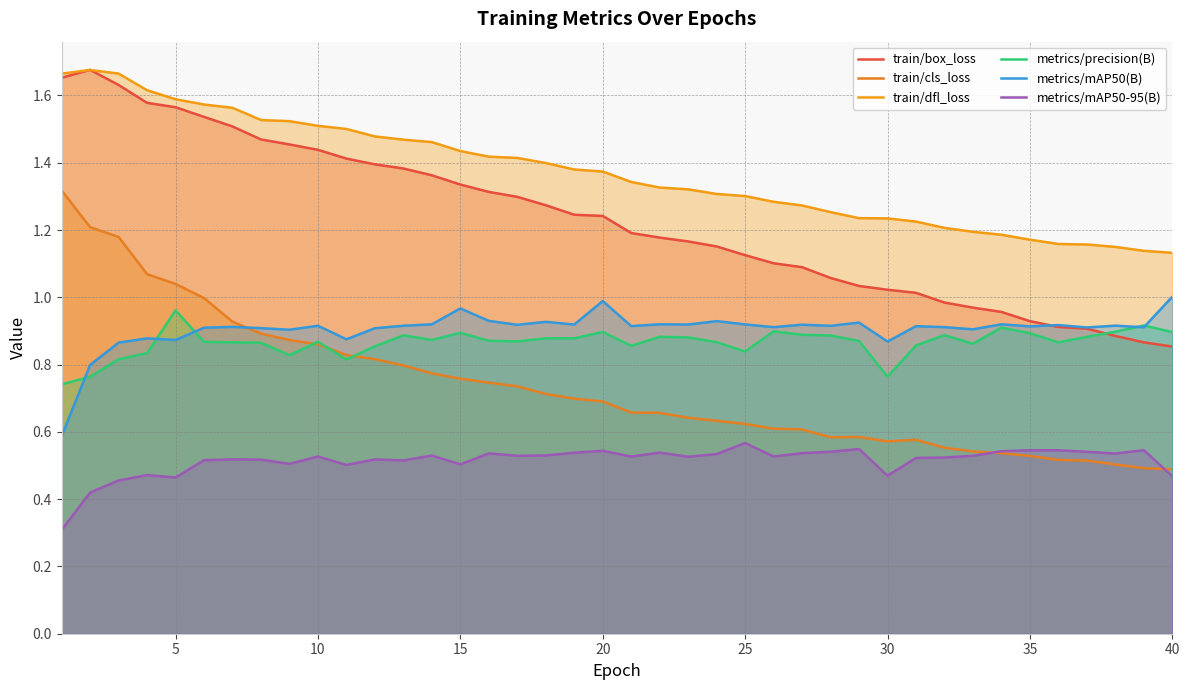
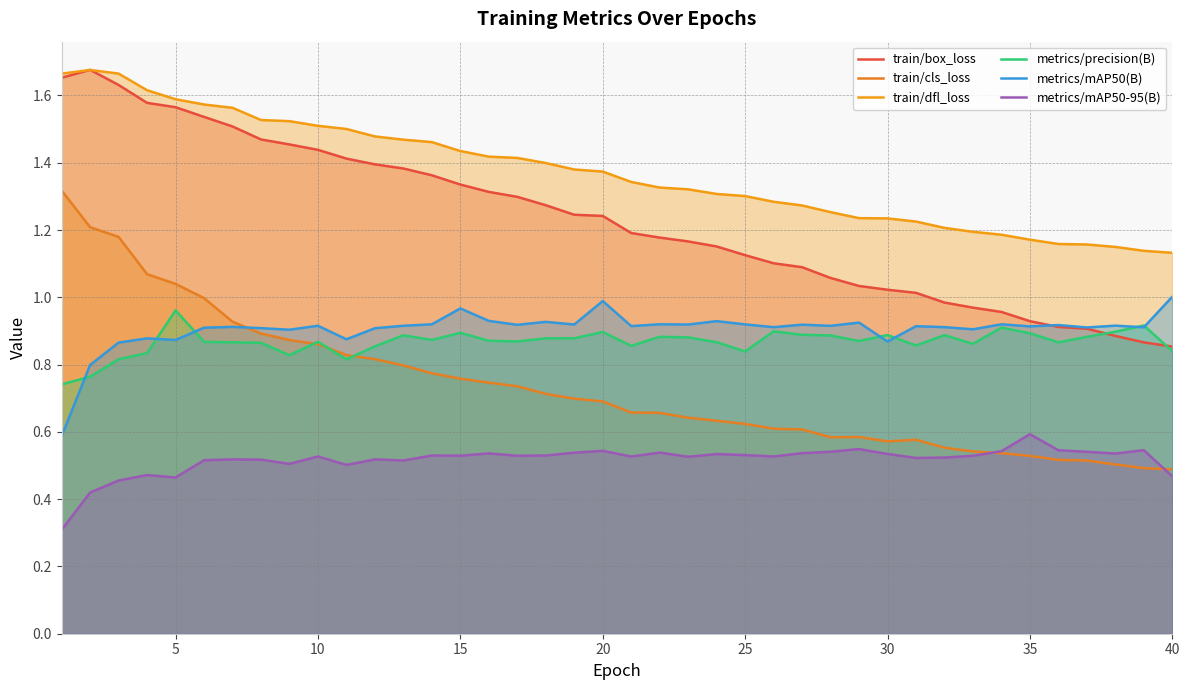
  {
    "metrics/precision(B)": {
      "5": 0.96,
      "15": 0.89,
      "20": 0.90,
      "25": 0.84,
-     "30": 0.76,
+     "30": 0.89,
      "35": 0.89,
-     "40": 0.90
+     "40": 0.84
    },
    "metrics/mAP50(B)": {
      "5": 0.87,
      "10": 0.92,
      "15": 0.97,
      "20": 0.99,
      "25": 0.92,
      "30": 0.87,
      "35": 0.91,
      "40": 1.00
    },
    "metrics/mAP50-95(B)": {
      "5": 0.46,
      "10": 0.53,
-     "15": 0.50,
+     "15": 0.53,
      "20": 0.54,
-     "25": 0.57,
-     "30": 0.47,
-     "35": 0.55,
+     "25": 0.53,
+     "30": 0.53,
+     "35": 0.59,
      "40": 0.47
    }
  }
